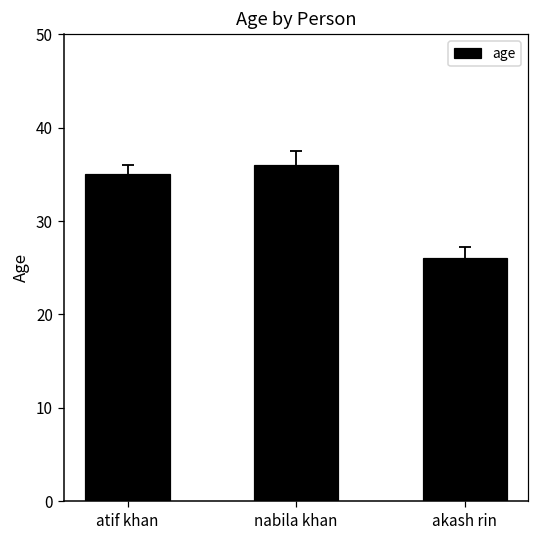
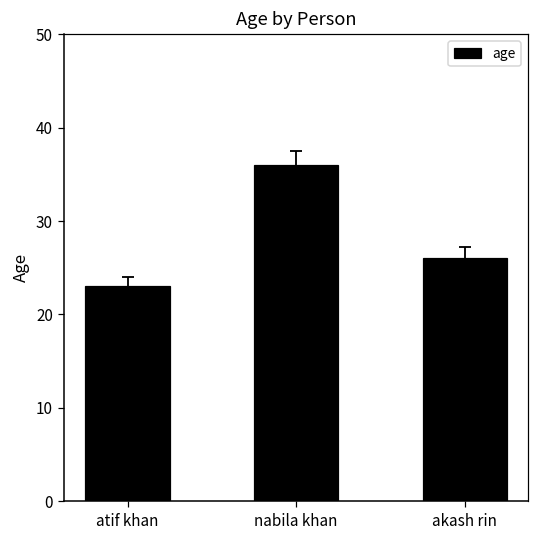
  {
    "age": {
-     "atif khan": 35,
+     "atif khan": 23,
      "nabila khan": 36,
      "akash rin": 26
    }
  }
